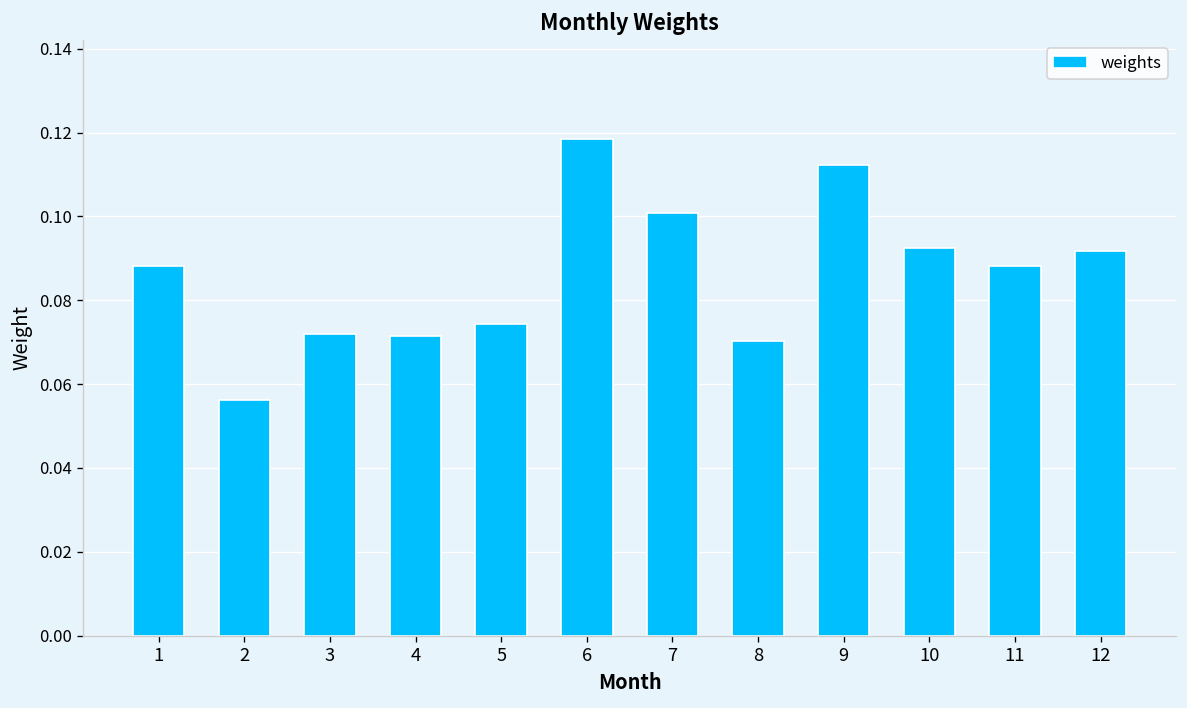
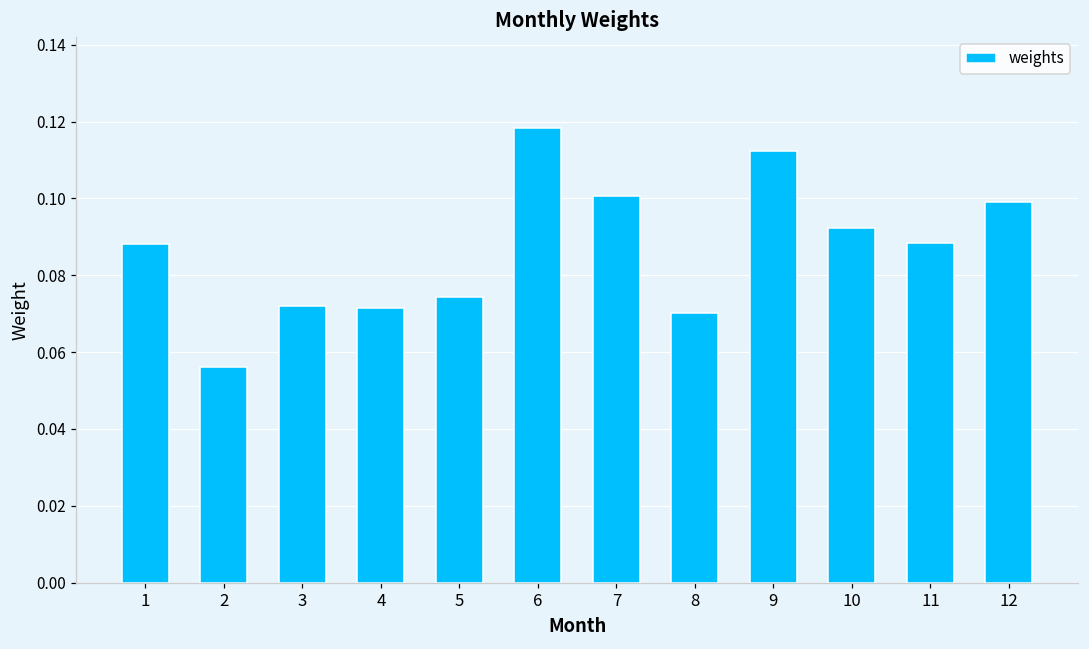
  {
    "1": 0.088,
    "2": 0.056,
    "3": 0.072,
    "4": 0.071,
    "5": 0.074,
    "6": 0.118,
    "7": 0.101,
    "8": 0.070,
    "9": 0.112,
    "10": 0.092,
    "11": 0.088,
-   "12": 0.092
+   "12": 0.099
  }
